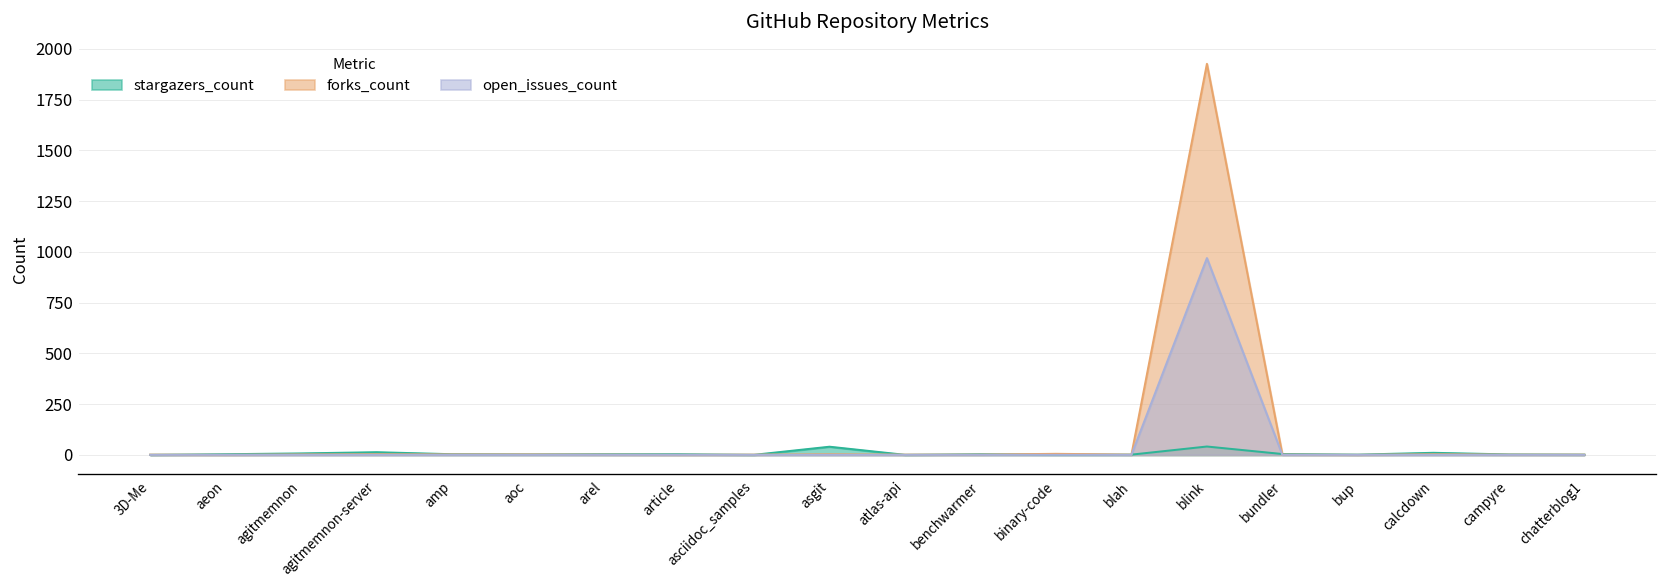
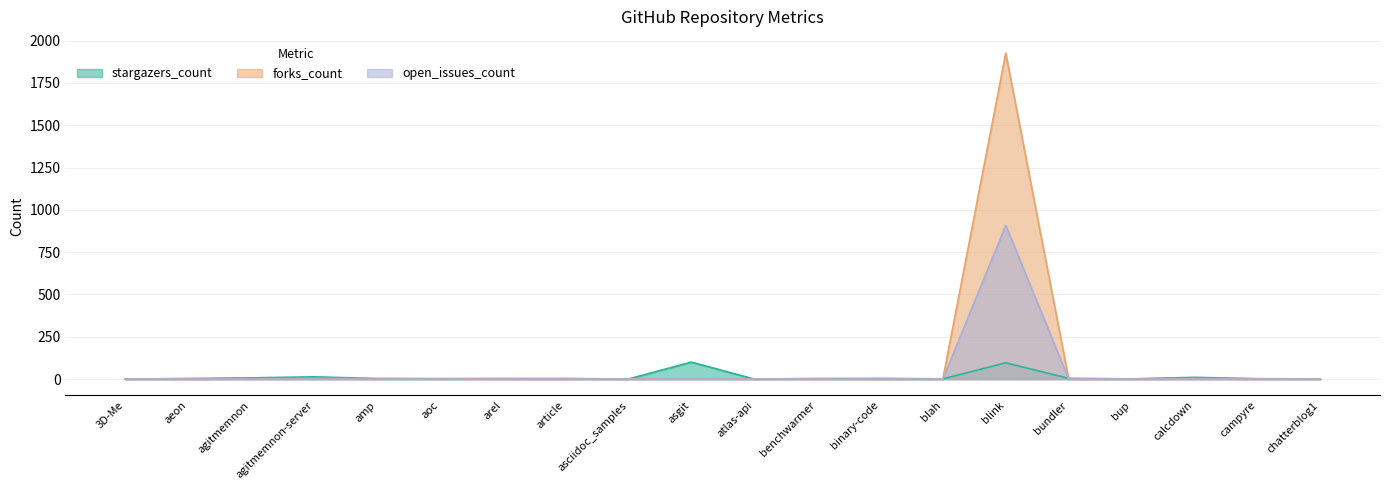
  {
    "stargazers_count": {
-     "asgit": 40,
-     "blink": 40
+     "asgit": 100,
+     "blink": 100
    },
    "forks_count": {
      "blink": 1930
    },
    "open_issues_count": {
-     "blink": 970
+     "blink": 910
    }
  }
